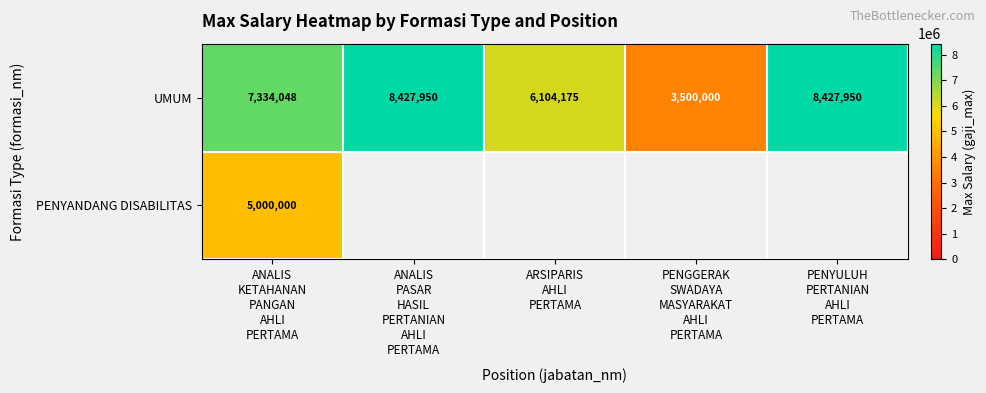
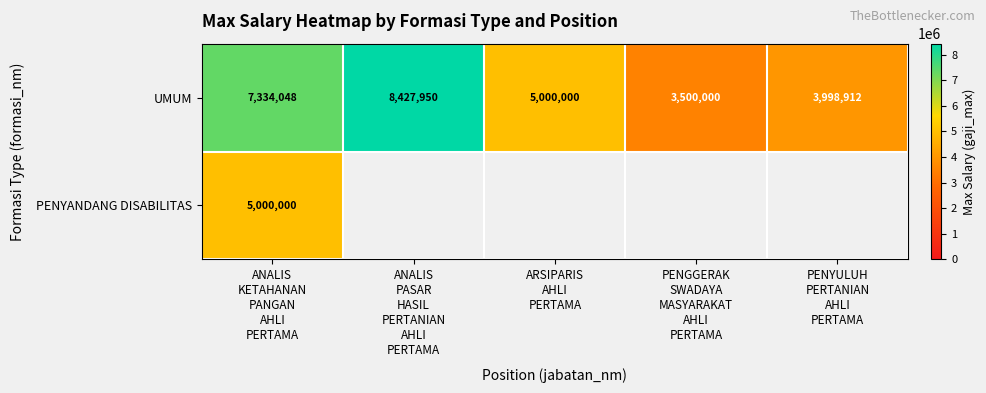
  {
    "UMUM": {
      "ANALIS KETAHANAN PANGAN AHLI PERTAMA": "7,334,048",
      "ANALIS PASAR HASIL PERTANIAN AHLI PERTAMA": "8,427,950",
-     "ARSIPARIS AHLI PERTAMA": "6,104,175",
+     "ARSIPARIS AHLI PERTAMA": "5,000,000",
      "PENGGERAK SWADAYA MASYARAKAT AHLI PERTAMA": "3,500,000",
-     "PENYULUH PERTANIAN AHLI PERTAMA": "8,427,950"
+     "PENYULUH PERTANIAN AHLI PERTAMA": "3,998,912"
    },
    "PENYANDANG DISABILITAS": {
      "ANALIS KETAHANAN PANGAN AHLI PERTAMA": "5,000,000"
    }
  }
